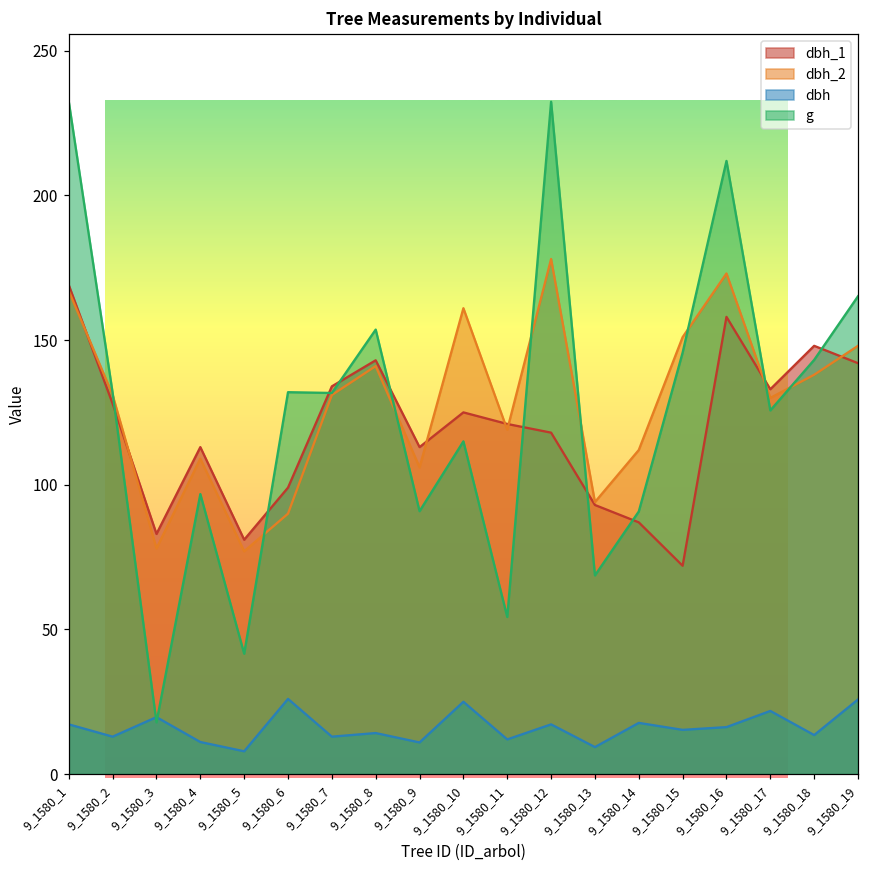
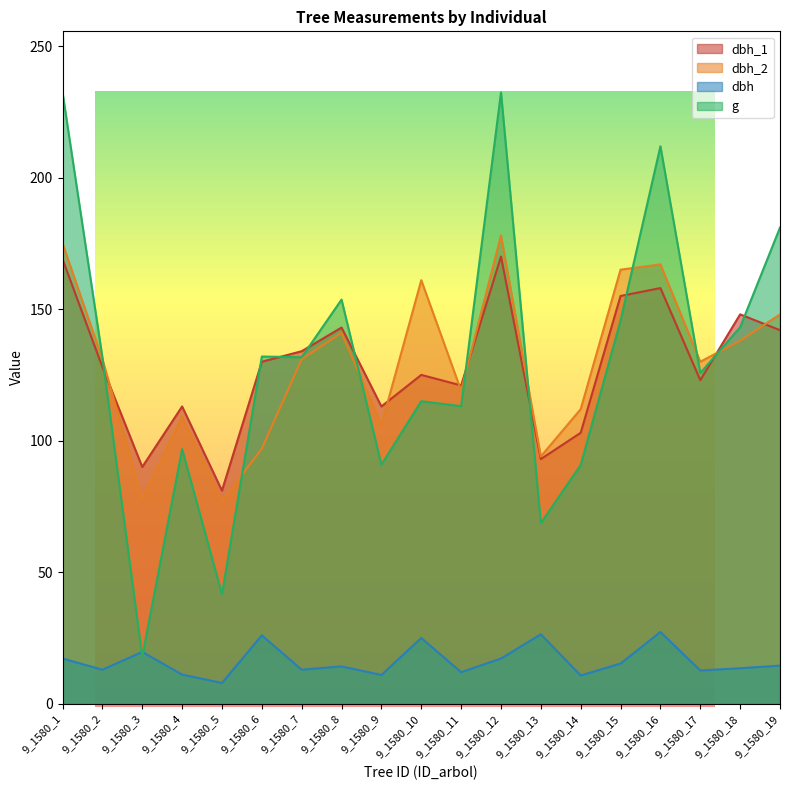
  {
    "dbh_1": {
      "9_1580_1": 169,
      "9_1580_2": 128,
-     "9_1580_3": 83,
+     "9_1580_3": 90,
      "9_1580_4": 113,
      "9_1580_5": 81,
-     "9_1580_6": 99,
+     "9_1580_6": 130,
      "9_1580_7": 134,
      "9_1580_8": 143,
      "9_1580_9": 113,
      "9_1580_10": 125,
      "9_1580_11": 121,
-     "9_1580_12": 118,
+     "9_1580_12": 170,
      "9_1580_13": 93,
-     "9_1580_14": 87,
-     "9_1580_15": 72,
+     "9_1580_14": 103,
+     "9_1580_15": 155,
      "9_1580_16": 158,
-     "9_1580_17": 133,
+     "9_1580_17": 123,
      "9_1580_18": 148,
      "9_1580_19": 142
    },
    "dbh_2": {
-     "9_1580_1": 167,
+     "9_1580_1": 175,
      "9_1580_3": 78,
      "9_1580_4": 109,
      "9_1580_5": 77,
-     "9_1580_6": 90,
+     "9_1580_6": 97,
      "9_1580_8": 141,
      "9_1580_9": 106,
      "9_1580_10": 161,
      "9_1580_11": 119,
      "9_1580_12": 178,
      "9_1580_13": 94,
      "9_1580_14": 112,
-     "9_1580_15": 151,
-     "9_1580_16": 173,
+     "9_1580_15": 165,
+     "9_1580_16": 167,
      "9_1580_17": 130,
      "9_1580_18": 138,
      "9_1580_19": 148
    },
    "dbh": {
      "9_1580_1": 17,
      "9_1580_2": 13,
      "9_1580_3": 20,
      "9_1580_4": 11,
      "9_1580_5": 8,
      "9_1580_6": 26,
      "9_1580_7": 13,
      "9_1580_8": 14,
      "9_1580_9": 11,
      "9_1580_10": 25,
      "9_1580_11": 12,
      "9_1580_12": 17,
-     "9_1580_13": 9,
-     "9_1580_14": 18,
+     "9_1580_13": 26,
+     "9_1580_14": 11,
      "9_1580_15": 15,
-     "9_1580_16": 16,
-     "9_1580_17": 22,
+     "9_1580_16": 27,
+     "9_1580_17": 13,
      "9_1580_18": 14,
-     "9_1580_19": 26
+     "9_1580_19": 15
    },
    "g": {
      "9_1580_1": 232,
      "9_1580_3": 18,
      "9_1580_4": 97,
      "9_1580_5": 42,
      "9_1580_6": 132,
      "9_1580_8": 154,
      "9_1580_9": 91,
      "9_1580_10": 115,
-     "9_1580_11": 54,
+     "9_1580_11": 113,
      "9_1580_12": 232,
      "9_1580_13": 69,
      "9_1580_14": 91,
      "9_1580_15": 146,
      "9_1580_16": 212,
      "9_1580_17": 126,
      "9_1580_18": 143,
-     "9_1580_19": 165
+     "9_1580_19": 181
    }
  }
